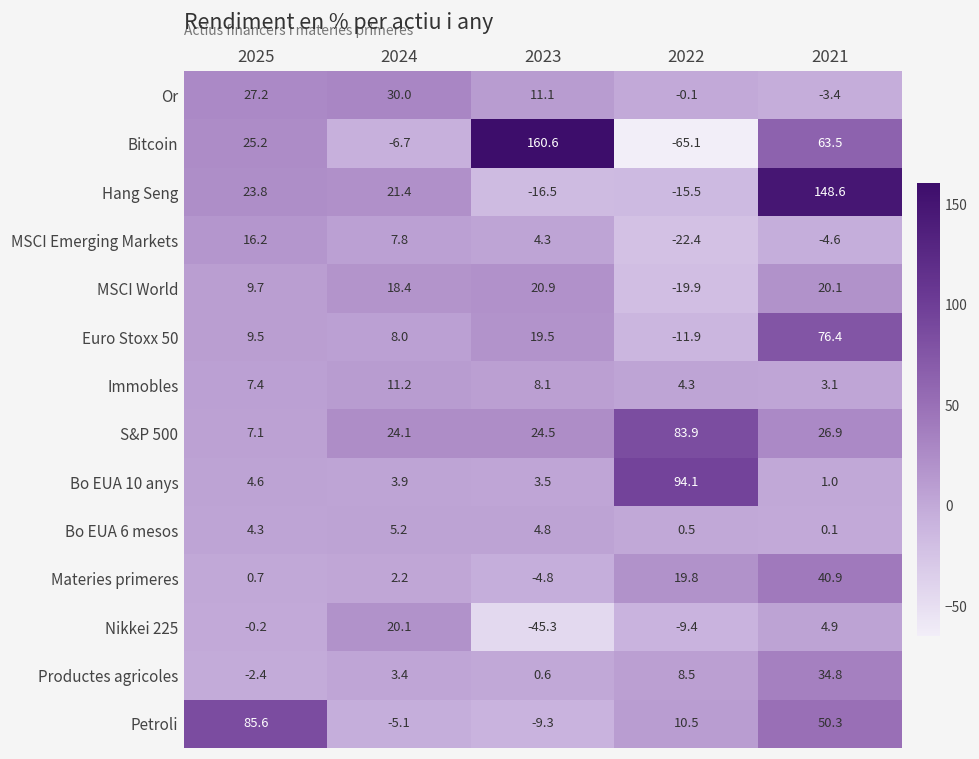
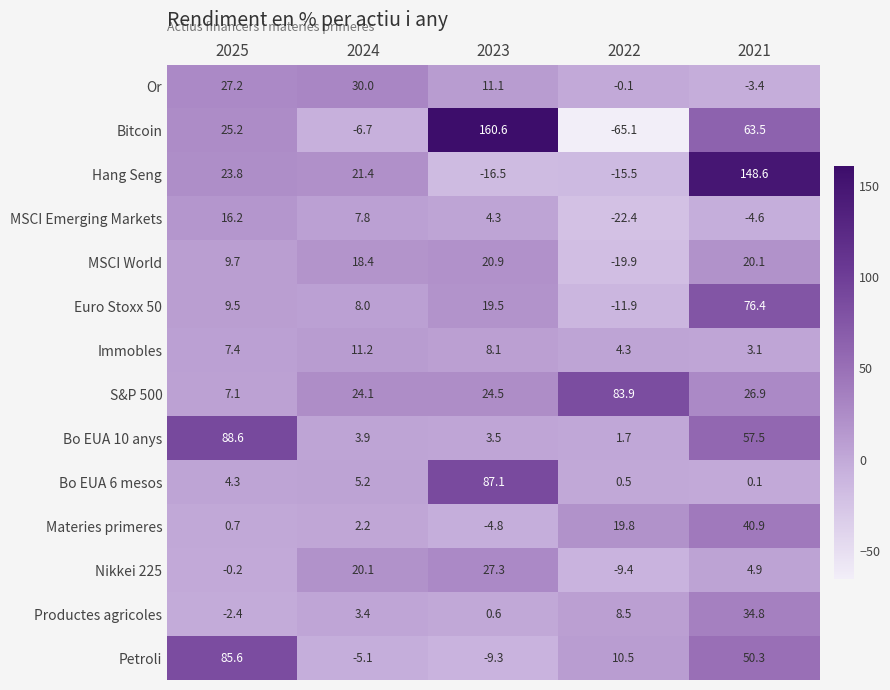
  {
    "Or": {
      "2025": 27.2,
      "2024": 30.0,
      "2023": 11.1,
      "2022": -0.1,
      "2021": -3.4
    },
    "Bitcoin": {
      "2025": 25.2,
      "2024": -6.7,
      "2023": 160.6,
      "2022": -65.1,
      "2021": 63.5
    },
    "Hang Seng": {
      "2025": 23.8,
      "2024": 21.4,
      "2023": -16.5,
      "2022": -15.5,
      "2021": 148.6
    },
    "MSCI Emerging Markets": {
      "2025": 16.2,
      "2024": 7.8,
      "2023": 4.3,
      "2022": -22.4,
      "2021": -4.6
    },
    "MSCI World": {
      "2025": 9.7,
      "2024": 18.4,
      "2023": 20.9,
      "2022": -19.9,
      "2021": 20.1
    },
    "Euro Stoxx 50": {
      "2025": 9.5,
      "2024": 8.0,
      "2023": 19.5,
      "2022": -11.9,
      "2021": 76.4
    },
    "Immobles": {
      "2025": 7.4,
      "2024": 11.2,
      "2023": 8.1,
      "2022": 4.3,
      "2021": 3.1
    },
    "S&P 500": {
      "2025": 7.1,
      "2024": 24.1,
      "2023": 24.5,
      "2022": 83.9,
      "2021": 26.9
    },
    "Bo EUA 10 anys": {
-     "2025": 4.6,
+     "2025": 88.6,
      "2024": 3.9,
      "2023": 3.5,
-     "2022": 94.1,
-     "2021": 1.0
+     "2022": 1.7,
+     "2021": 57.5
    },
    "Bo EUA 6 mesos": {
      "2025": 4.3,
      "2024": 5.2,
-     "2023": 4.8,
+     "2023": 87.1,
      "2022": 0.5,
      "2021": 0.1
    },
    "Materies primeres": {
      "2025": 0.7,
      "2024": 2.2,
      "2023": -4.8,
      "2022": 19.8,
      "2021": 40.9
    },
    "Nikkei 225": {
      "2025": -0.2,
      "2024": 20.1,
-     "2023": -45.3,
+     "2023": 27.3,
      "2022": -9.4,
      "2021": 4.9
    },
    "Productes agricoles": {
      "2025": -2.4,
      "2024": 3.4,
      "2023": 0.6,
      "2022": 8.5,
      "2021": 34.8
    },
    "Petroli": {
      "2025": 85.6,
      "2024": -5.1,
      "2023": -9.3,
      "2022": 10.5,
      "2021": 50.3
    }
  }
